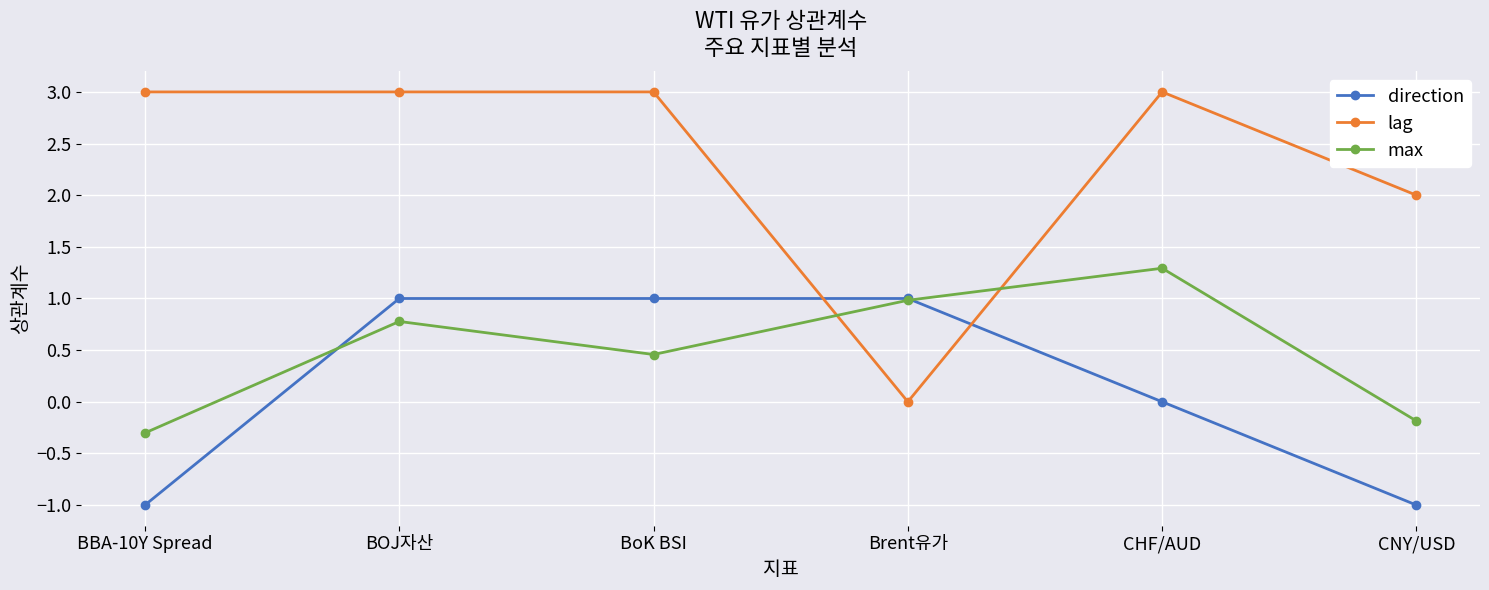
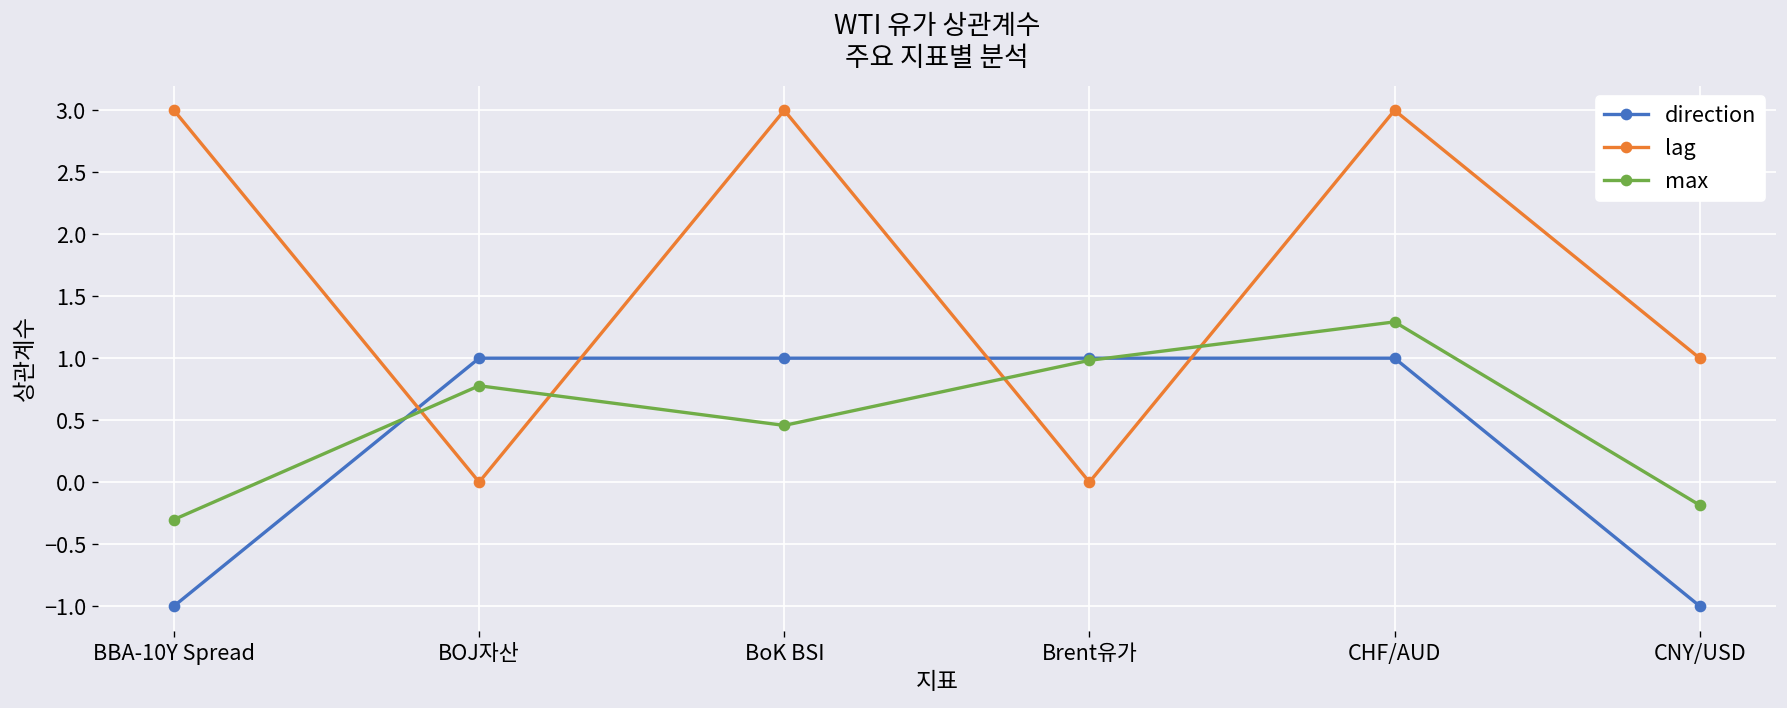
  {
    "direction": {
      "BBA-10Y Spread": -1,
      "BOJ자산": 1,
      "BoK BSI": 1,
-     "CHF/AUD": 0,
+     "CHF/AUD": 1,
      "CNY/USD": -1
    },
    "lag": {
      "BBA-10Y Spread": 3,
-     "BOJ자산": 3,
+     "BOJ자산": 0,
      "BoK BSI": 3,
      "Brent유가": 0,
      "CHF/AUD": 3,
-     "CNY/USD": 2
+     "CNY/USD": 1
    },
    "max": {
      "BBA-10Y Spread": -0.30,
      "BOJ자산": 0.78,
      "BoK BSI": 0.46,
      "CHF/AUD": 1.29,
      "CNY/USD": -0.19
    }
  }
